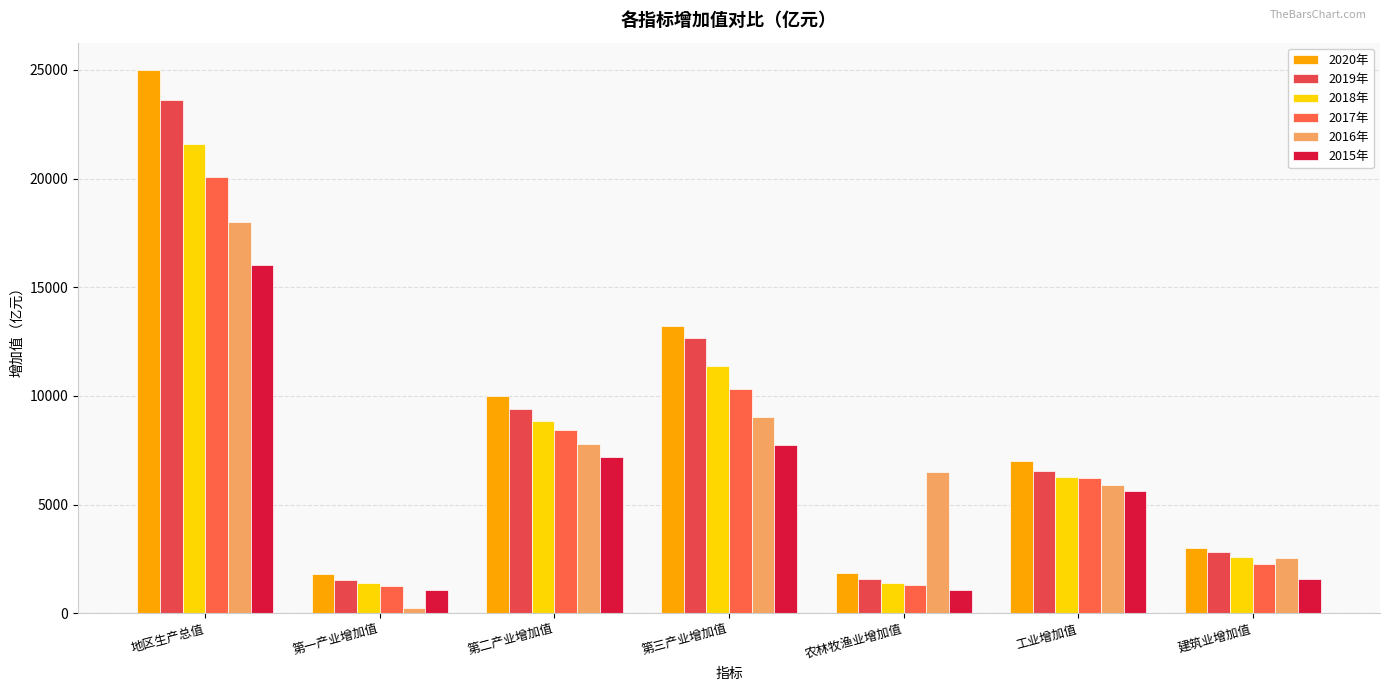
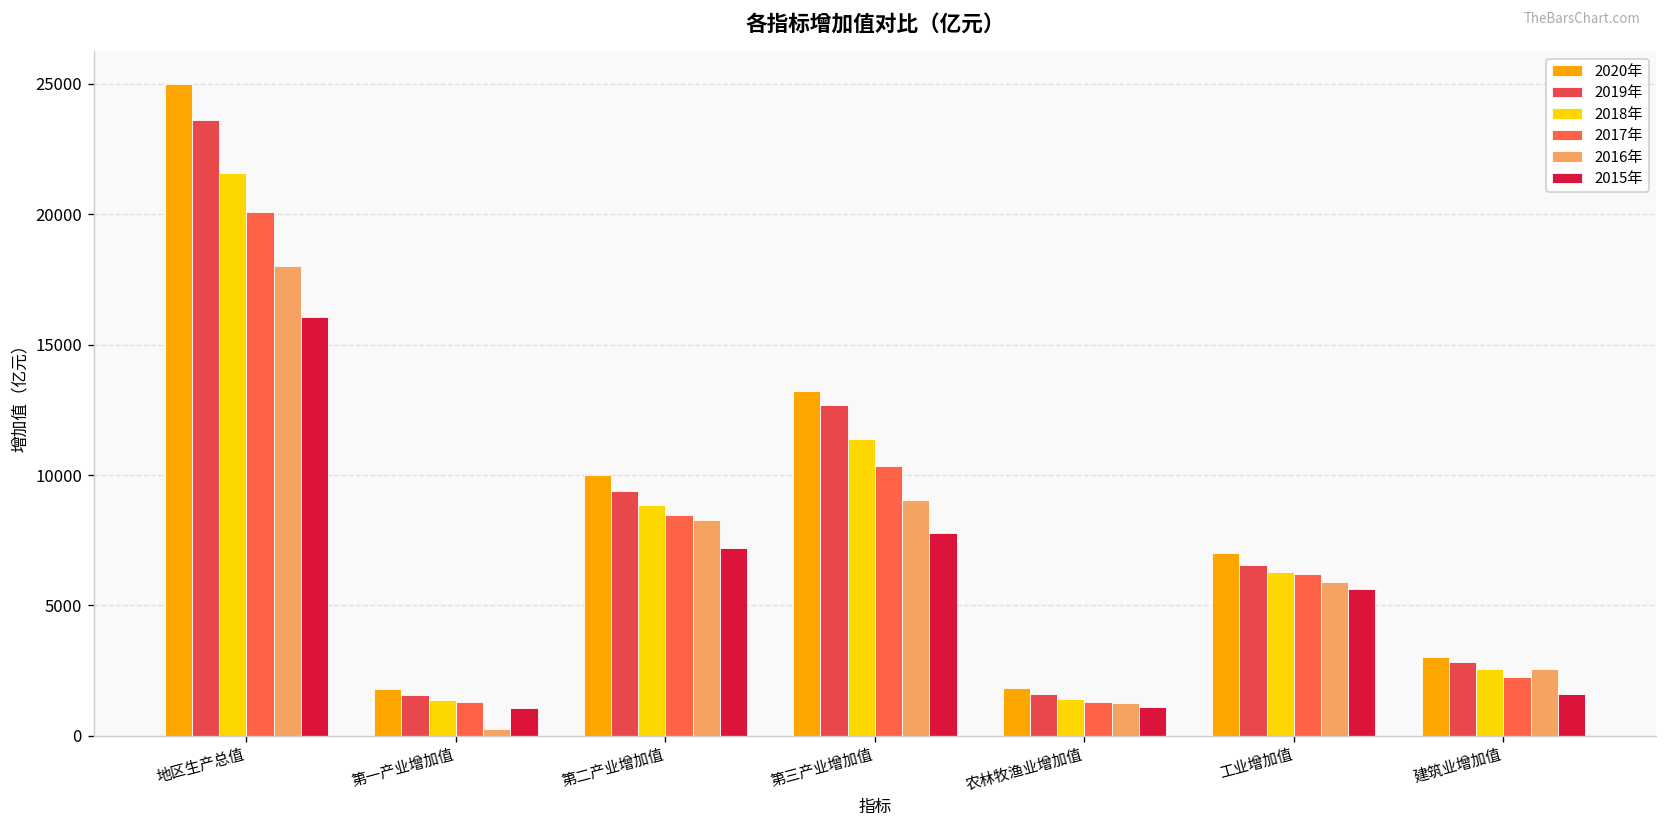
  {
    "2016年": {
      "地区生产总值": 18000,
      "第一产业增加值": 300,
-     "第二产业增加值": 7800,
+     "第二产业增加值": 8300,
      "第三产业增加值": 9000,
-     "农林牧渔业增加值": 6500,
+     "农林牧渔业增加值": 1300,
      "工业增加值": 5900,
      "建筑业增加值": 2500
    }
  }
